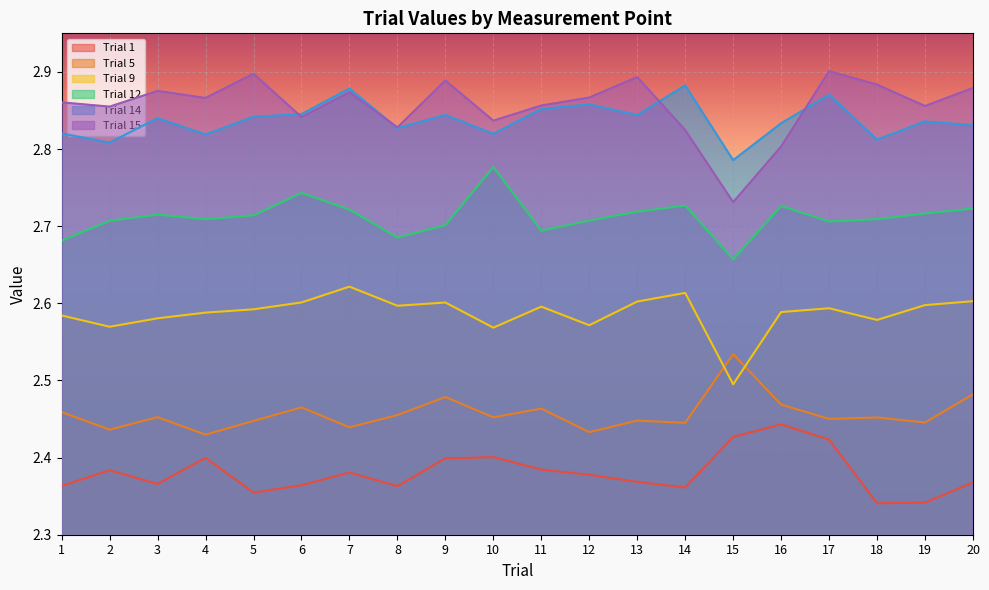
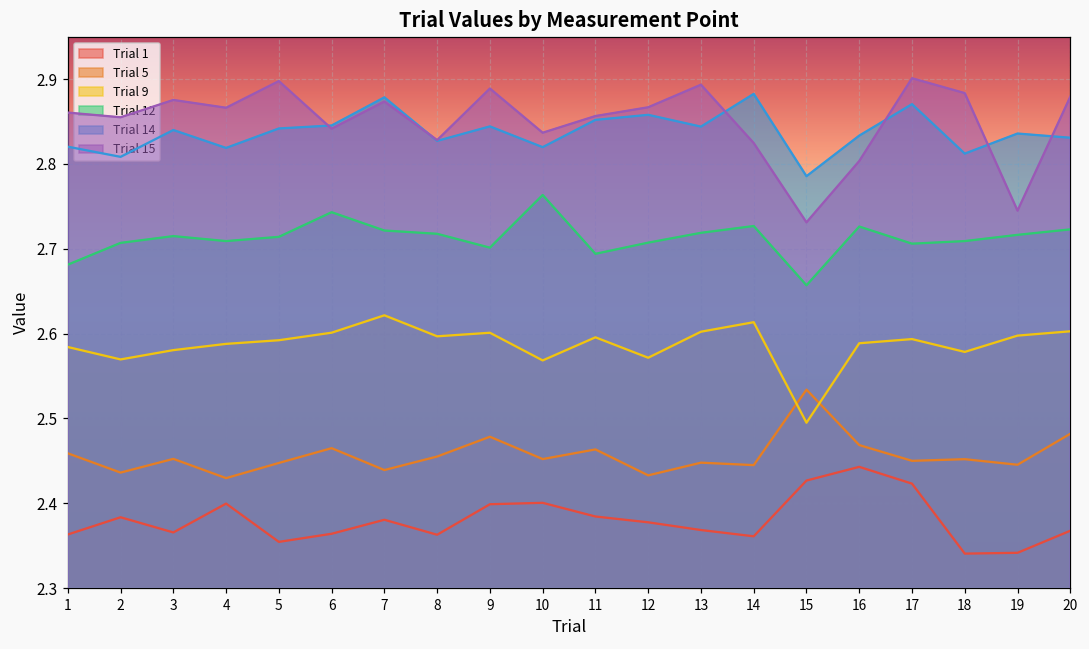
  {
    "Trial 9": {
      "1": 2.58,
      "2": 2.57,
      "3": 2.58,
      "4": 2.59,
      "5": 2.59,
      "6": 2.60,
      "7": 2.62,
      "8": 2.60,
      "9": 2.60,
      "10": 2.57,
      "11": 2.60,
      "12": 2.57,
      "13": 2.60,
      "14": 2.61,
      "15": 2.50,
      "16": 2.59,
      "17": 2.59,
      "18": 2.58,
      "19": 2.60,
      "20": 2.60
    },
    "Trial 12": {
      "1": 2.68,
      "2": 2.71,
      "3": 2.71,
      "4": 2.71,
      "5": 2.71,
      "6": 2.74,
      "7": 2.72,
-     "8": 2.69,
+     "8": 2.72,
      "9": 2.70,
-     "10": 2.78,
+     "10": 2.76,
      "11": 2.69,
      "12": 2.71,
      "13": 2.72,
      "14": 2.73,
      "15": 2.66,
      "16": 2.73,
      "17": 2.71,
      "18": 2.71,
      "19": 2.72,
      "20": 2.72
    },
    "Trial 14": {
      "1": 2.82,
      "2": 2.81,
      "3": 2.84,
      "4": 2.82,
      "5": 2.84,
      "6": 2.85,
      "7": 2.88,
      "9": 2.84,
      "10": 2.82,
      "11": 2.85,
      "12": 2.86,
      "13": 2.84,
      "14": 2.88,
      "15": 2.79,
      "16": 2.83,
      "17": 2.87,
      "18": 2.81,
      "19": 2.84,
      "20": 2.83
    },
    "Trial 15": {
      "1": 2.86,
      "3": 2.88,
      "4": 2.87,
      "5": 2.90,
      "6": 2.84,
      "7": 2.87,
      "9": 2.89,
      "10": 2.84,
      "11": 2.86,
      "12": 2.87,
      "13": 2.89,
      "14": 2.82,
      "15": 2.73,
      "16": 2.80,
      "17": 2.90,
      "18": 2.88,
-     "19": 2.86,
+     "19": 2.74,
      "20": 2.88
    }
  }
